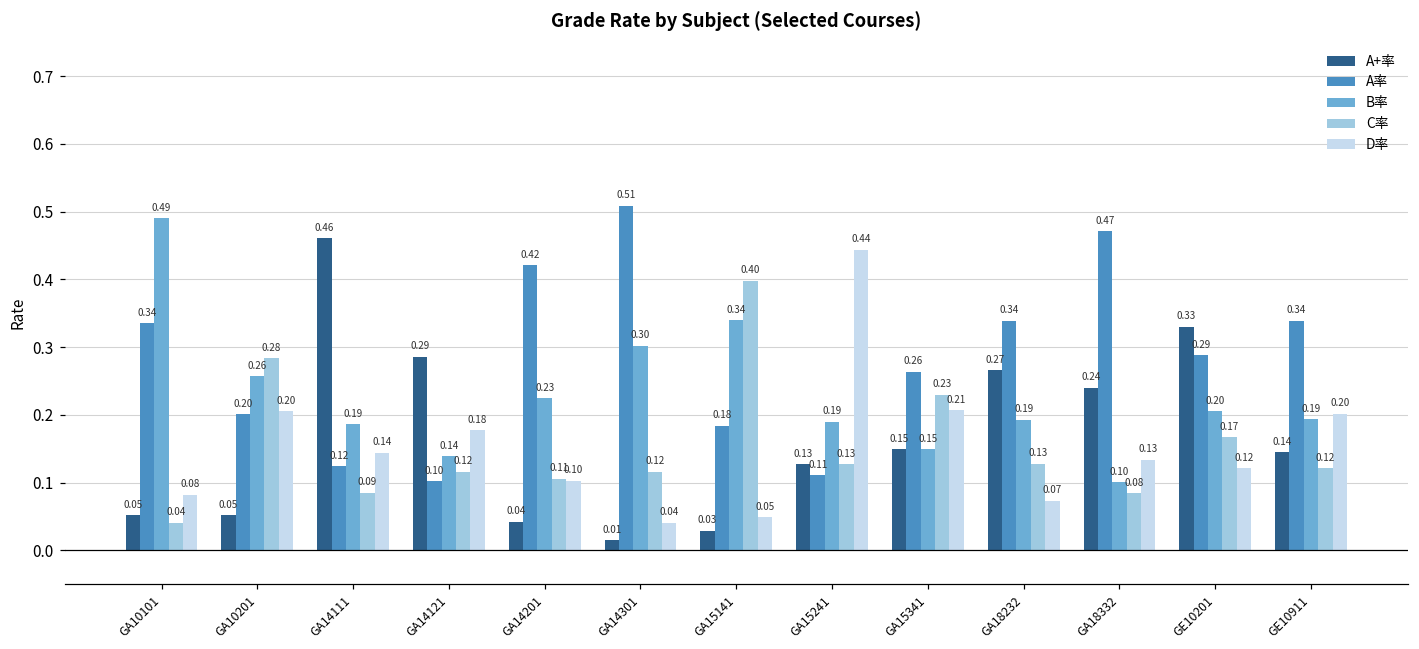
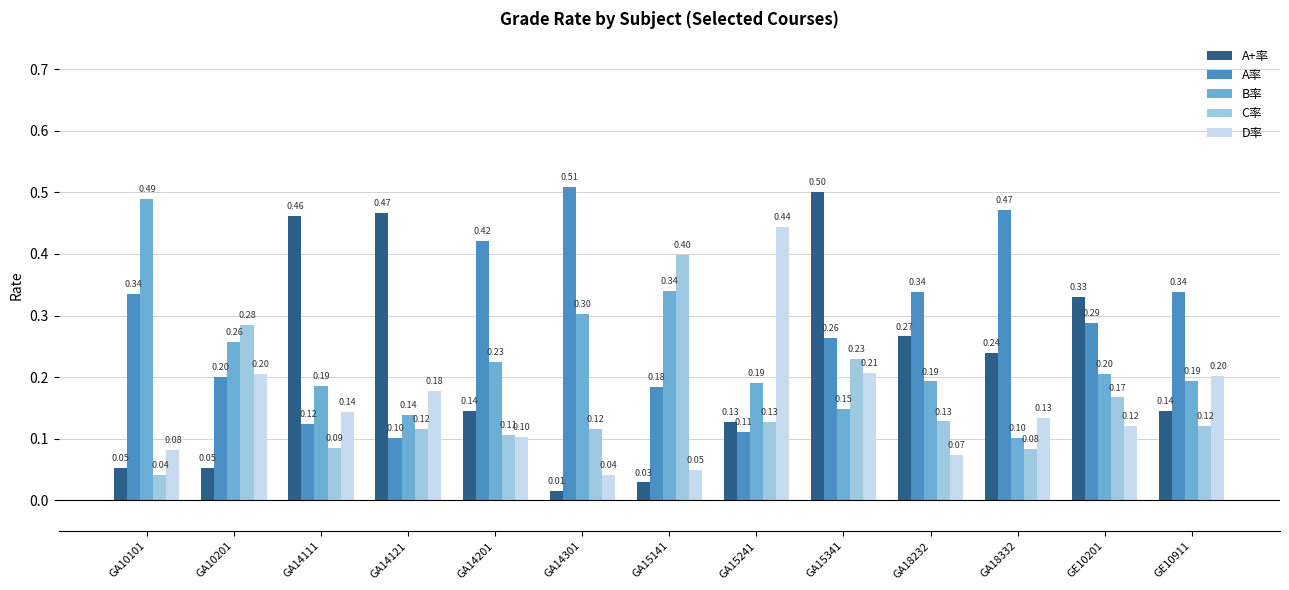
  {
    "A+率": {
      "GA10101": 0.05,
      "GA10201": 0.05,
      "GA14111": 0.46,
-     "GA14121": 0.29,
-     "GA14201": 0.04,
+     "GA14121": 0.47,
+     "GA14201": 0.14,
      "GA14301": 0.01,
      "GA15141": 0.03,
      "GA15241": 0.13,
-     "GA15341": 0.15,
+     "GA15341": 0.50,
      "GA18232": 0.27,
      "GA18332": 0.24,
      "GE10201": 0.33,
      "GE10911": 0.14
    }
  }
